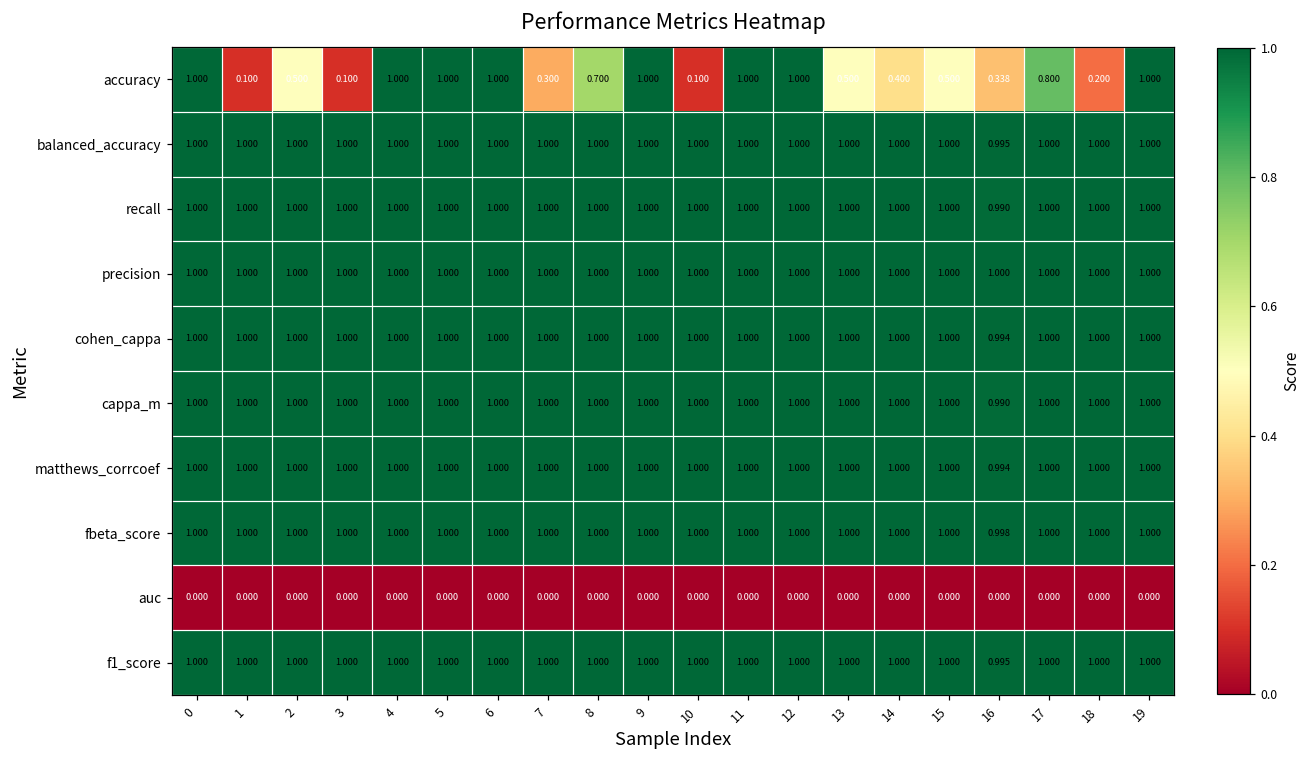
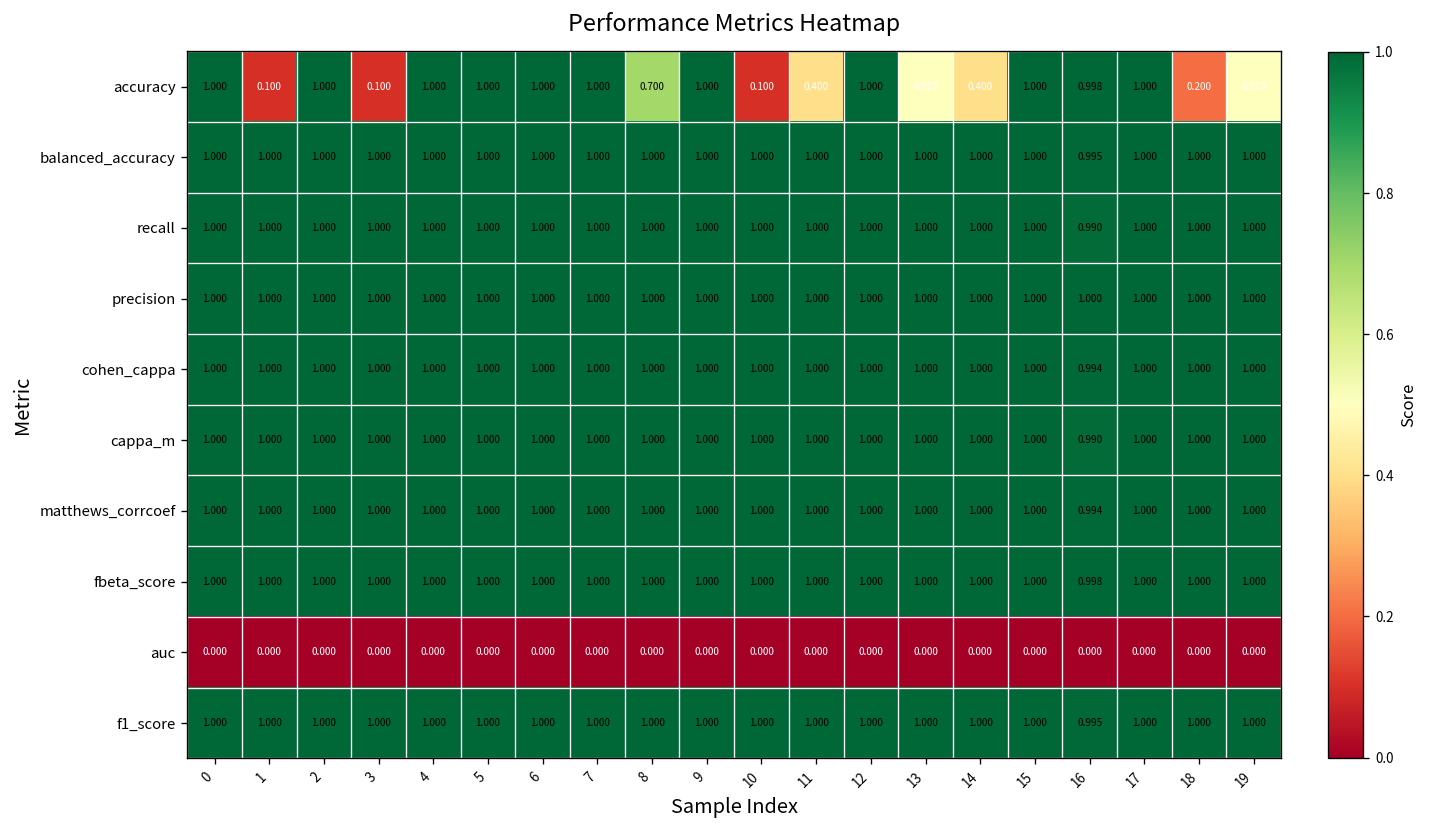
  {
    "accuracy": {
      "0": 1.000,
      "1": 0.100,
-     "2": 0.500,
+     "2": 1.000,
      "3": 0.100,
      "4": 1.000,
      "5": 1.000,
      "6": 1.000,
-     "7": 0.300,
+     "7": 1.000,
      "8": 0.700,
      "9": 1.000,
      "10": 0.100,
-     "11": 1.000,
+     "11": 0.400,
      "12": 1.000,
      "13": 0.500,
      "14": 0.400,
-     "15": 0.500,
-     "16": 0.338,
-     "17": 0.800,
+     "15": 1.000,
+     "16": 0.998,
+     "17": 1.000,
      "18": 0.200,
-     "19": 1.000
+     "19": 0.500
    },
    "balanced_accuracy": {
      "0": 1.000,
      "1": 1.000,
      "2": 1.000,
      "3": 1.000,
      "4": 1.000,
      "5": 1.000,
      "6": 1.000,
      "7": 1.000,
      "8": 1.000,
      "9": 1.000,
      "10": 1.000,
      "11": 1.000,
      "12": 1.000,
      "13": 1.000,
      "14": 1.000,
      "15": 1.000,
      "16": 0.995,
      "17": 1.000,
      "18": 1.000,
      "19": 1.000
    },
    "recall": {
      "0": 1.000,
      "1": 1.000,
      "2": 1.000,
      "3": 1.000,
      "4": 1.000,
      "5": 1.000,
      "6": 1.000,
      "7": 1.000,
      "8": 1.000,
      "9": 1.000,
      "10": 1.000,
      "11": 1.000,
      "12": 1.000,
      "13": 1.000,
      "14": 1.000,
      "15": 1.000,
      "16": 0.990,
      "17": 1.000,
      "18": 1.000,
      "19": 1.000
    },
    "precision": {
      "0": 1.000,
      "1": 1.000,
      "2": 1.000,
      "3": 1.000,
      "4": 1.000,
      "5": 1.000,
      "6": 1.000,
      "7": 1.000,
      "8": 1.000,
      "9": 1.000,
      "10": 1.000,
      "11": 1.000,
      "12": 1.000,
      "13": 1.000,
      "14": 1.000,
      "15": 1.000,
      "16": 1.000,
      "17": 1.000,
      "18": 1.000,
      "19": 1.000
    },
    "cohen_cappa": {
      "0": 1.000,
      "1": 1.000,
      "2": 1.000,
      "3": 1.000,
      "4": 1.000,
      "5": 1.000,
      "6": 1.000,
      "7": 1.000,
      "8": 1.000,
      "9": 1.000,
      "10": 1.000,
      "11": 1.000,
      "12": 1.000,
      "13": 1.000,
      "14": 1.000,
      "15": 1.000,
      "16": 0.994,
      "17": 1.000,
      "18": 1.000,
      "19": 1.000
    },
    "cappa_m": {
      "0": 1.000,
      "1": 1.000,
      "2": 1.000,
      "3": 1.000,
      "4": 1.000,
      "5": 1.000,
      "6": 1.000,
      "7": 1.000,
      "8": 1.000,
      "9": 1.000,
      "10": 1.000,
      "11": 1.000,
      "12": 1.000,
      "13": 1.000,
      "14": 1.000,
      "15": 1.000,
      "16": 0.990,
      "17": 1.000,
      "18": 1.000,
      "19": 1.000
    },
    "matthews_corrcoef": {
      "0": 1.000,
      "1": 1.000,
      "2": 1.000,
      "3": 1.000,
      "4": 1.000,
      "5": 1.000,
      "6": 1.000,
      "7": 1.000,
      "8": 1.000,
      "9": 1.000,
      "10": 1.000,
      "11": 1.000,
      "12": 1.000,
      "13": 1.000,
      "14": 1.000,
      "15": 1.000,
      "16": 0.994,
      "17": 1.000,
      "18": 1.000,
      "19": 1.000
    },
    "fbeta_score": {
      "0": 1.000,
      "1": 1.000,
      "2": 1.000,
      "3": 1.000,
      "4": 1.000,
      "5": 1.000,
      "6": 1.000,
      "7": 1.000,
      "8": 1.000,
      "9": 1.000,
      "10": 1.000,
      "11": 1.000,
      "12": 1.000,
      "13": 1.000,
      "14": 1.000,
      "15": 1.000,
      "16": 0.998,
      "17": 1.000,
      "18": 1.000,
      "19": 1.000
    },
    "auc": {
      "0": 0.000,
      "1": 0.000,
      "2": 0.000,
      "3": 0.000,
      "4": 0.000,
      "5": 0.000,
      "6": 0.000,
      "7": 0.000,
      "8": 0.000,
      "9": 0.000,
      "10": 0.000,
      "11": 0.000,
      "12": 0.000,
      "13": 0.000,
      "14": 0.000,
      "15": 0.000,
      "16": 0.000,
      "17": 0.000,
      "18": 0.000,
      "19": 0.000
    },
    "f1_score": {
      "0": 1.000,
      "1": 1.000,
      "2": 1.000,
      "3": 1.000,
      "4": 1.000,
      "5": 1.000,
      "6": 1.000,
      "7": 1.000,
      "8": 1.000,
      "9": 1.000,
      "10": 1.000,
      "11": 1.000,
      "12": 1.000,
      "13": 1.000,
      "14": 1.000,
      "15": 1.000,
      "16": 0.995,
      "17": 1.000,
      "18": 1.000,
      "19": 1.000
    }
  }
